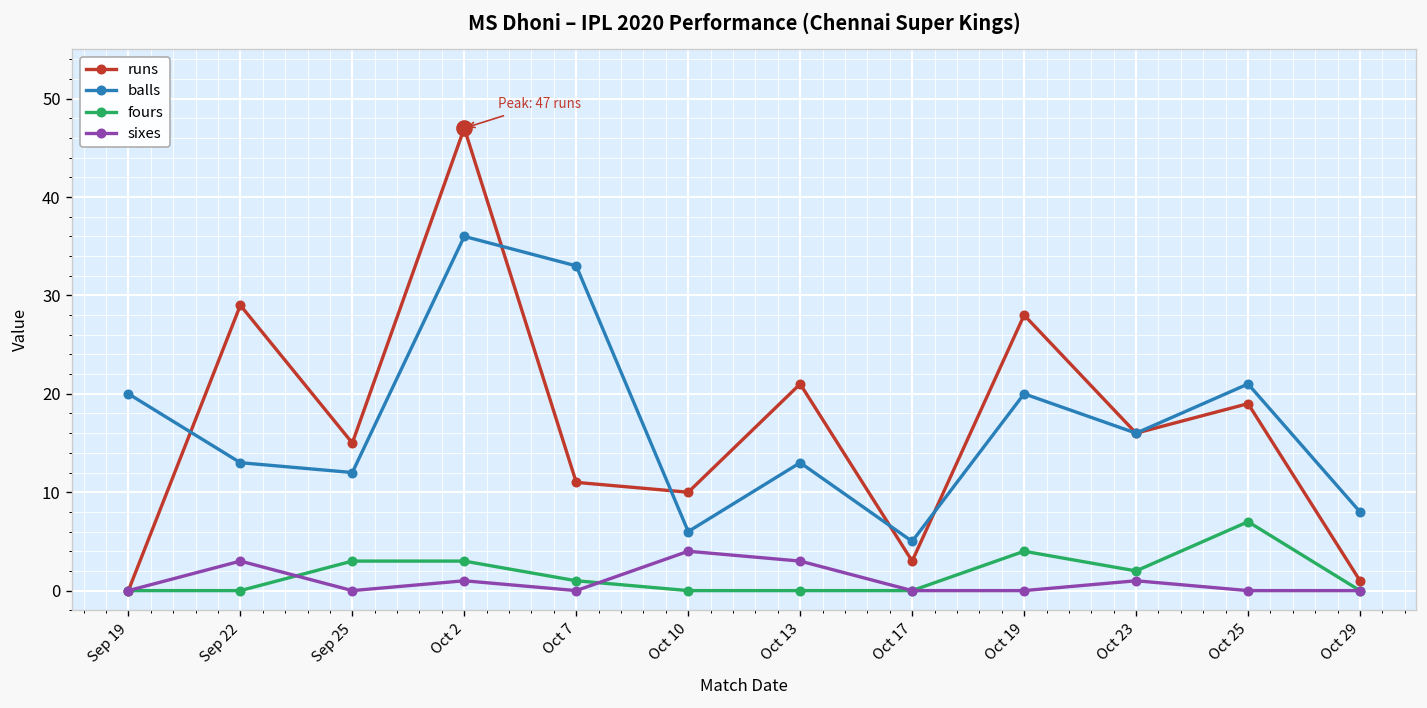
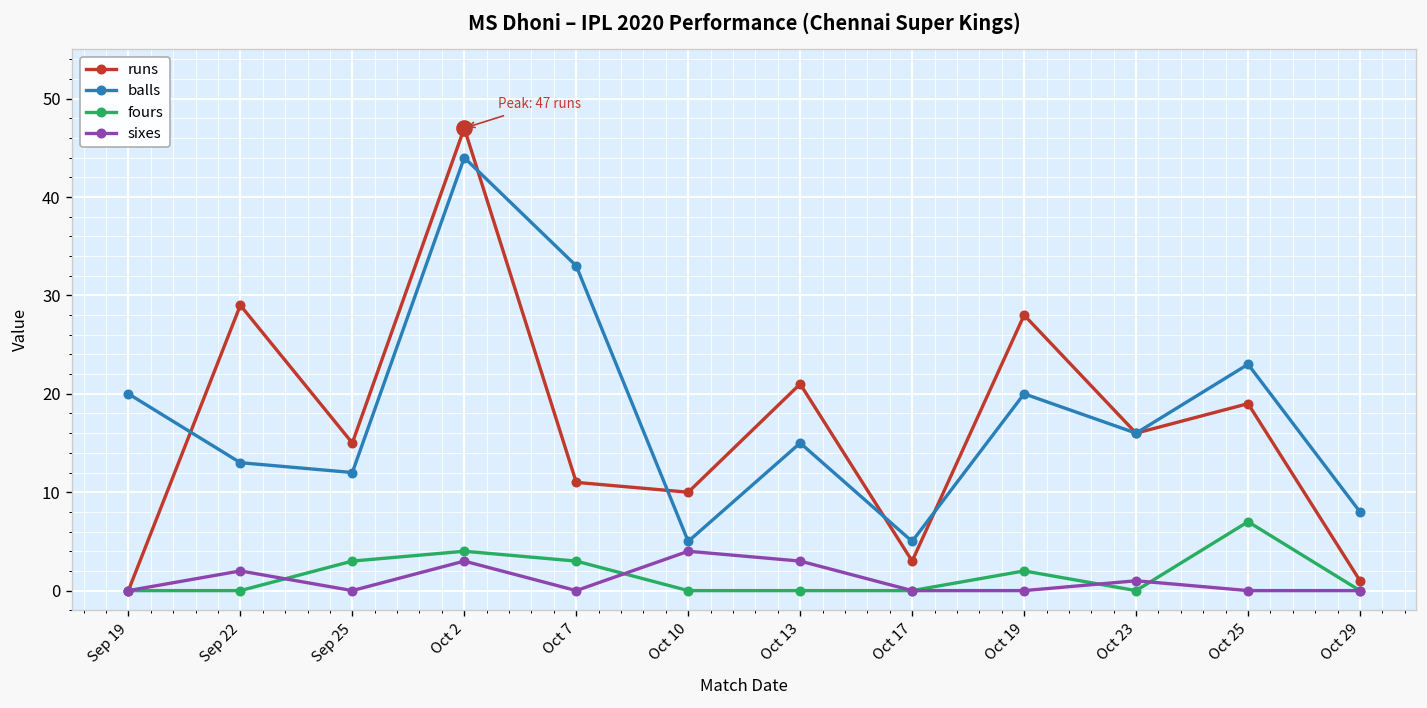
  {
    "balls": {
      "Sep 19": 20,
      "Sep 22": 13,
      "Sep 25": 12,
-     "Oct 2": 36,
+     "Oct 2": 44,
      "Oct 7": 33,
-     "Oct 10": 6,
-     "Oct 13": 13,
+     "Oct 10": 5,
+     "Oct 13": 15,
      "Oct 17": 5,
      "Oct 19": 20,
-     "Oct 25": 21,
+     "Oct 25": 23,
      "Oct 29": 8
    },
    "fours": {
      "Sep 22": 0,
      "Sep 25": 3,
-     "Oct 2": 3,
-     "Oct 7": 1,
+     "Oct 2": 4,
+     "Oct 7": 3,
      "Oct 10": 0,
      "Oct 13": 0,
-     "Oct 19": 4,
-     "Oct 23": 2,
+     "Oct 19": 2,
+     "Oct 23": 0,
      "Oct 25": 7
    },
    "sixes": {
-     "Sep 22": 3,
+     "Sep 22": 2,
      "Sep 25": 0,
-     "Oct 2": 1,
+     "Oct 2": 3,
      "Oct 7": 0,
      "Oct 10": 4,
      "Oct 13": 3,
      "Oct 19": 0,
      "Oct 23": 1,
      "Oct 25": 0
    }
  }
